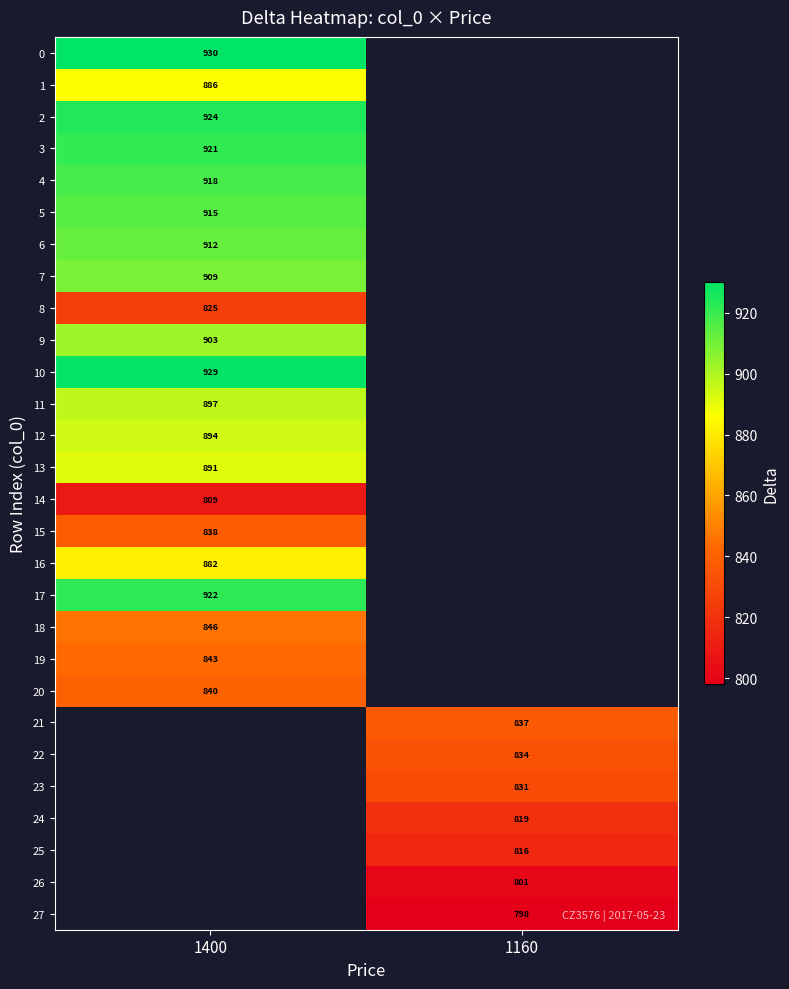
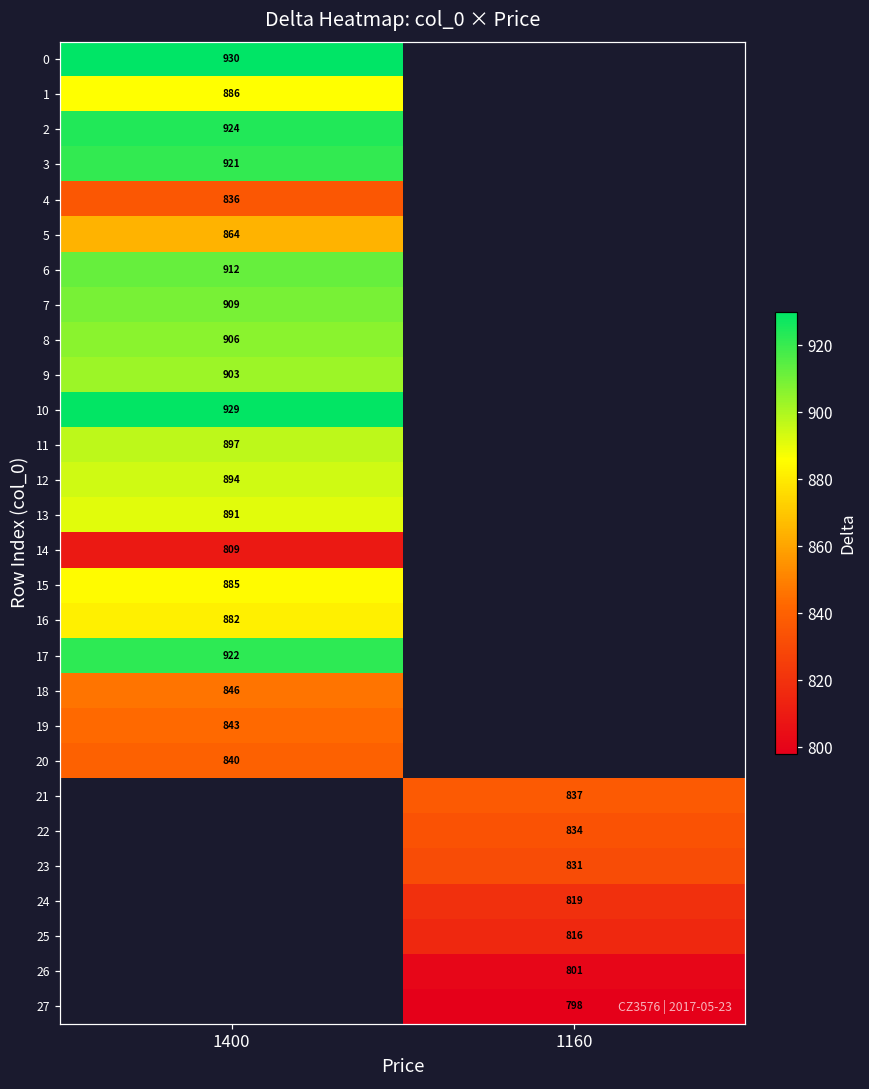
  {
    "0": {
      "1400": 930
    },
    "1": {
      "1400": 886
    },
    "2": {
      "1400": 924
    },
    "3": {
      "1400": 921
    },
    "4": {
-     "1400": 918
+     "1400": 836
    },
    "5": {
-     "1400": 915
+     "1400": 864
    },
    "6": {
      "1400": 912
    },
    "7": {
      "1400": 909
    },
    "8": {
-     "1400": 825
+     "1400": 906
    },
    "9": {
      "1400": 903
    },
    "10": {
      "1400": 929
    },
    "11": {
      "1400": 897
    },
    "12": {
      "1400": 894
    },
    "13": {
      "1400": 891
    },
    "14": {
      "1400": 809
    },
    "15": {
-     "1400": 838
+     "1400": 885
    },
    "16": {
      "1400": 882
    },
    "17": {
      "1400": 922
    },
    "18": {
      "1400": 846
    },
    "19": {
      "1400": 843
    },
    "20": {
      "1400": 840
    },
    "21": {
      "1160": 837
    },
    "22": {
      "1160": 834
    },
    "23": {
      "1160": 831
    },
    "24": {
      "1160": 819
    },
    "25": {
      "1160": 816
    },
    "26": {
      "1160": 801
    }
  }
